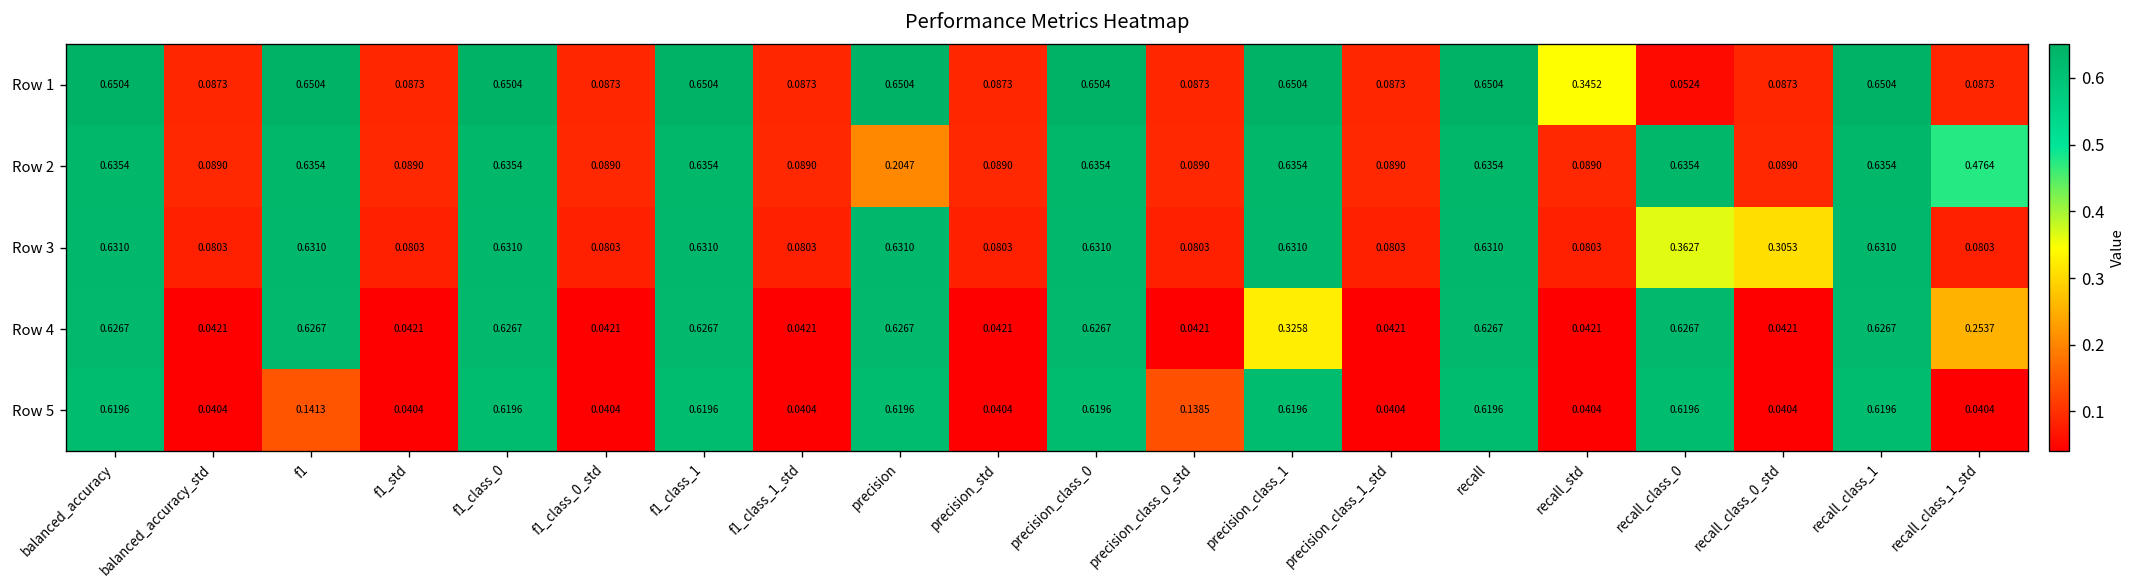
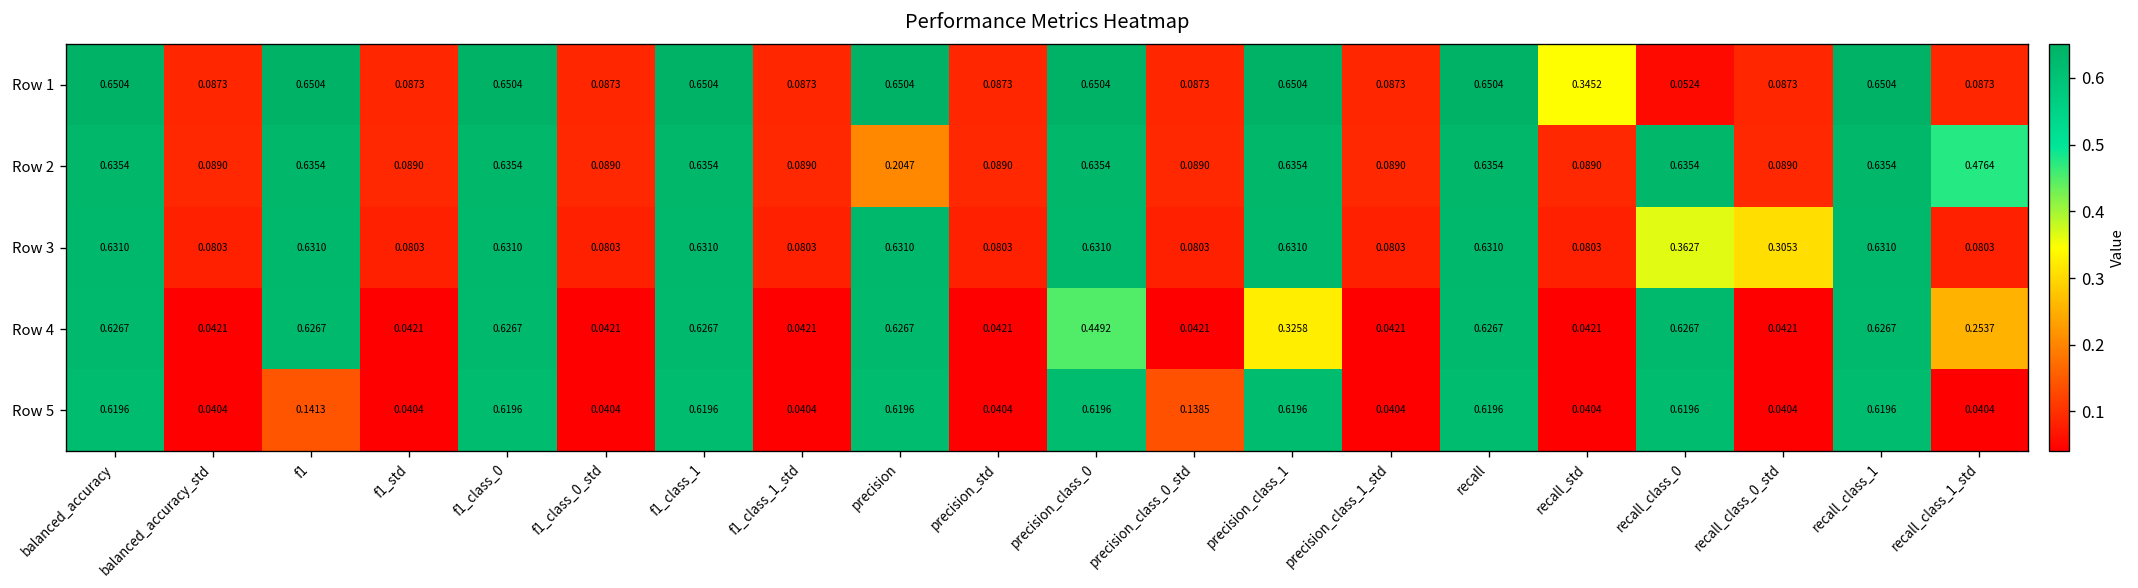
  {
    "Row 1": {
      "balanced_accuracy": 0.6504,
      "balanced_accuracy_std": 0.0873,
      "f1": 0.6504,
      "f1_std": 0.0873,
      "f1_class_0": 0.6504,
      "f1_class_0_std": 0.0873,
      "f1_class_1": 0.6504,
      "f1_class_1_std": 0.0873,
      "precision": 0.6504,
      "precision_std": 0.0873,
      "precision_class_0": 0.6504,
      "precision_class_0_std": 0.0873,
      "precision_class_1": 0.6504,
      "precision_class_1_std": 0.0873,
      "recall": 0.6504,
      "recall_std": 0.3452,
      "recall_class_0": 0.0524,
      "recall_class_0_std": 0.0873,
      "recall_class_1": 0.6504,
      "recall_class_1_std": 0.0873
    },
    "Row 2": {
      "balanced_accuracy": 0.6354,
      "balanced_accuracy_std": 0.0890,
      "f1": 0.6354,
      "f1_std": 0.0890,
      "f1_class_0": 0.6354,
      "f1_class_0_std": 0.0890,
      "f1_class_1": 0.6354,
      "f1_class_1_std": 0.0890,
      "precision": 0.2047,
      "precision_std": 0.0890,
      "precision_class_0": 0.6354,
      "precision_class_0_std": 0.0890,
      "precision_class_1": 0.6354,
      "precision_class_1_std": 0.0890,
      "recall": 0.6354,
      "recall_std": 0.0890,
      "recall_class_0": 0.6354,
      "recall_class_0_std": 0.0890,
      "recall_class_1": 0.6354,
      "recall_class_1_std": 0.4764
    },
    "Row 3": {
      "balanced_accuracy": 0.6310,
      "balanced_accuracy_std": 0.0803,
      "f1": 0.6310,
      "f1_std": 0.0803,
      "f1_class_0": 0.6310,
      "f1_class_0_std": 0.0803,
      "f1_class_1": 0.6310,
      "f1_class_1_std": 0.0803,
      "precision": 0.6310,
      "precision_std": 0.0803,
      "precision_class_0": 0.6310,
      "precision_class_0_std": 0.0803,
      "precision_class_1": 0.6310,
      "precision_class_1_std": 0.0803,
      "recall": 0.6310,
      "recall_std": 0.0803,
      "recall_class_0": 0.3627,
      "recall_class_0_std": 0.3053,
      "recall_class_1": 0.6310,
      "recall_class_1_std": 0.0803
    },
    "Row 4": {
      "balanced_accuracy": 0.6267,
      "balanced_accuracy_std": 0.0421,
      "f1": 0.6267,
      "f1_std": 0.0421,
      "f1_class_0": 0.6267,
      "f1_class_0_std": 0.0421,
      "f1_class_1": 0.6267,
      "f1_class_1_std": 0.0421,
      "precision": 0.6267,
      "precision_std": 0.0421,
-     "precision_class_0": 0.6267,
+     "precision_class_0": 0.4492,
      "precision_class_0_std": 0.0421,
      "precision_class_1": 0.3258,
      "precision_class_1_std": 0.0421,
      "recall": 0.6267,
      "recall_std": 0.0421,
      "recall_class_0": 0.6267,
      "recall_class_0_std": 0.0421,
      "recall_class_1": 0.6267,
      "recall_class_1_std": 0.2537
    },
    "Row 5": {
      "balanced_accuracy": 0.6196,
      "balanced_accuracy_std": 0.0404,
      "f1": 0.1413,
      "f1_std": 0.0404,
      "f1_class_0": 0.6196,
      "f1_class_0_std": 0.0404,
      "f1_class_1": 0.6196,
      "f1_class_1_std": 0.0404,
      "precision": 0.6196,
      "precision_std": 0.0404,
      "precision_class_0": 0.6196,
      "precision_class_0_std": 0.1385,
      "precision_class_1": 0.6196,
      "precision_class_1_std": 0.0404,
      "recall": 0.6196,
      "recall_std": 0.0404,
      "recall_class_0": 0.6196,
      "recall_class_0_std": 0.0404,
      "recall_class_1": 0.6196,
      "recall_class_1_std": 0.0404
    }
  }
